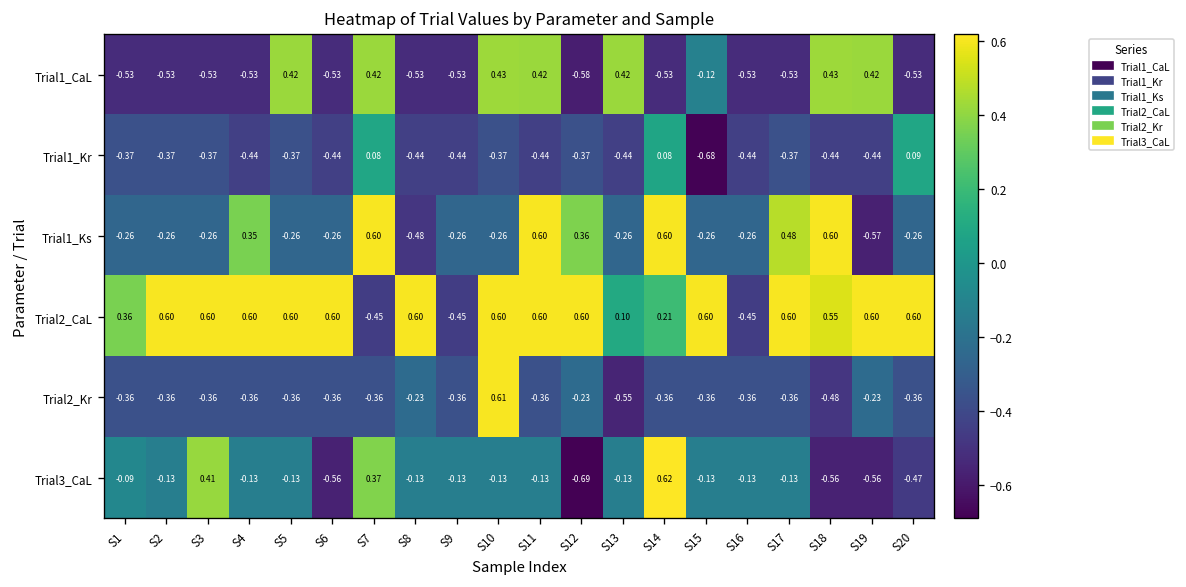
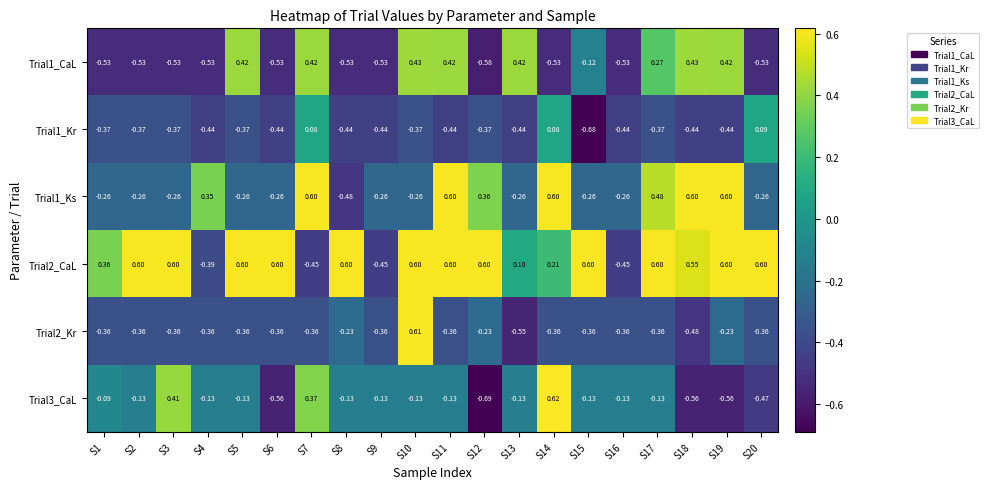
  {
    "Trial1_CaL": {
      "S1": -0.53,
      "S2": -0.53,
      "S3": -0.53,
      "S4": -0.53,
      "S5": 0.42,
      "S6": -0.53,
      "S7": 0.42,
      "S8": -0.53,
      "S9": -0.53,
      "S10": 0.43,
      "S11": 0.42,
      "S12": -0.58,
      "S13": 0.42,
      "S14": -0.53,
      "S15": -0.12,
      "S16": -0.53,
-     "S17": -0.53,
+     "S17": 0.27,
      "S18": 0.43,
      "S19": 0.42,
      "S20": -0.53
    },
    "Trial1_Kr": {
      "S1": -0.37,
      "S2": -0.37,
      "S3": -0.37,
      "S4": -0.44,
      "S5": -0.37,
      "S6": -0.44,
      "S7": 0.08,
      "S8": -0.44,
      "S9": -0.44,
      "S10": -0.37,
      "S11": -0.44,
      "S12": -0.37,
      "S13": -0.44,
      "S14": 0.08,
      "S15": -0.68,
      "S16": -0.44,
      "S17": -0.37,
      "S18": -0.44,
      "S19": -0.44,
      "S20": 0.09
    },
    "Trial1_Ks": {
      "S1": -0.26,
      "S2": -0.26,
      "S3": -0.26,
      "S4": 0.35,
      "S5": -0.26,
      "S6": -0.26,
      "S7": 0.60,
      "S8": -0.48,
      "S9": -0.26,
      "S10": -0.26,
      "S11": 0.60,
      "S12": 0.36,
      "S13": -0.26,
      "S14": 0.60,
      "S15": -0.26,
      "S16": -0.26,
      "S17": 0.48,
      "S18": 0.60,
-     "S19": -0.57,
+     "S19": 0.60,
      "S20": -0.26
    },
    "Trial2_CaL": {
      "S1": 0.36,
      "S2": 0.60,
      "S3": 0.60,
-     "S4": 0.60,
+     "S4": -0.39,
      "S5": 0.60,
      "S6": 0.60,
      "S7": -0.45,
      "S8": 0.60,
      "S9": -0.45,
      "S10": 0.60,
      "S11": 0.60,
      "S12": 0.60,
      "S13": 0.10,
      "S14": 0.21,
      "S15": 0.60,
      "S16": -0.45,
      "S17": 0.60,
      "S18": 0.55,
      "S19": 0.60,
      "S20": 0.60
    },
    "Trial2_Kr": {
      "S1": -0.36,
      "S2": -0.36,
      "S3": -0.36,
      "S4": -0.36,
      "S5": -0.36,
      "S6": -0.36,
      "S7": -0.36,
      "S8": -0.23,
      "S9": -0.36,
      "S10": 0.61,
      "S11": -0.36,
      "S12": -0.23,
      "S13": -0.55,
      "S14": -0.36,
      "S15": -0.36,
      "S16": -0.36,
      "S17": -0.36,
      "S18": -0.48,
      "S19": -0.23,
      "S20": -0.36
    },
    "Trial3_CaL": {
      "S1": -0.09,
      "S2": -0.13,
      "S3": 0.41,
      "S4": -0.13,
      "S5": -0.13,
      "S6": -0.56,
      "S7": 0.37,
      "S8": -0.13,
      "S9": -0.13,
      "S10": -0.13,
      "S11": -0.13,
      "S12": -0.69,
      "S13": -0.13,
      "S14": 0.62,
      "S15": -0.13,
      "S16": -0.13,
      "S17": -0.13,
      "S18": -0.56,
      "S19": -0.56,
      "S20": -0.47
    }
  }
